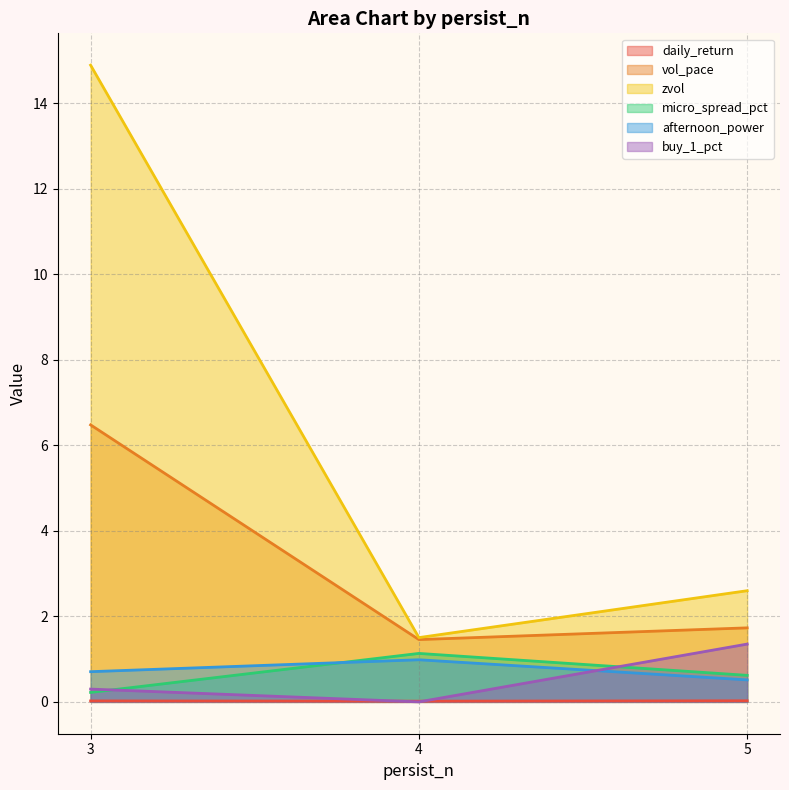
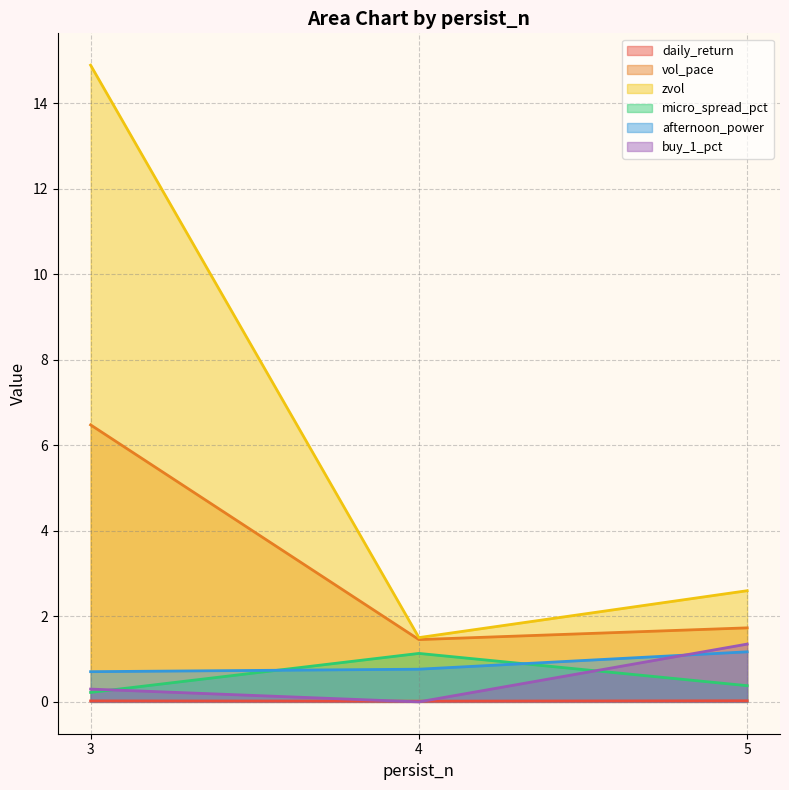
  {
    "micro_spread_pct": {
      "3": 0.2,
      "4": 1.1,
-     "5": 0.6
+     "5": 0.4
    },
    "afternoon_power": {
      "3": 0.7,
-     "4": 1.0,
-     "5": 0.5
+     "4": 0.8,
+     "5": 1.2
    },
    "buy_1_pct": {
      "3": 0.3,
      "5": 1.4
    }
  }
